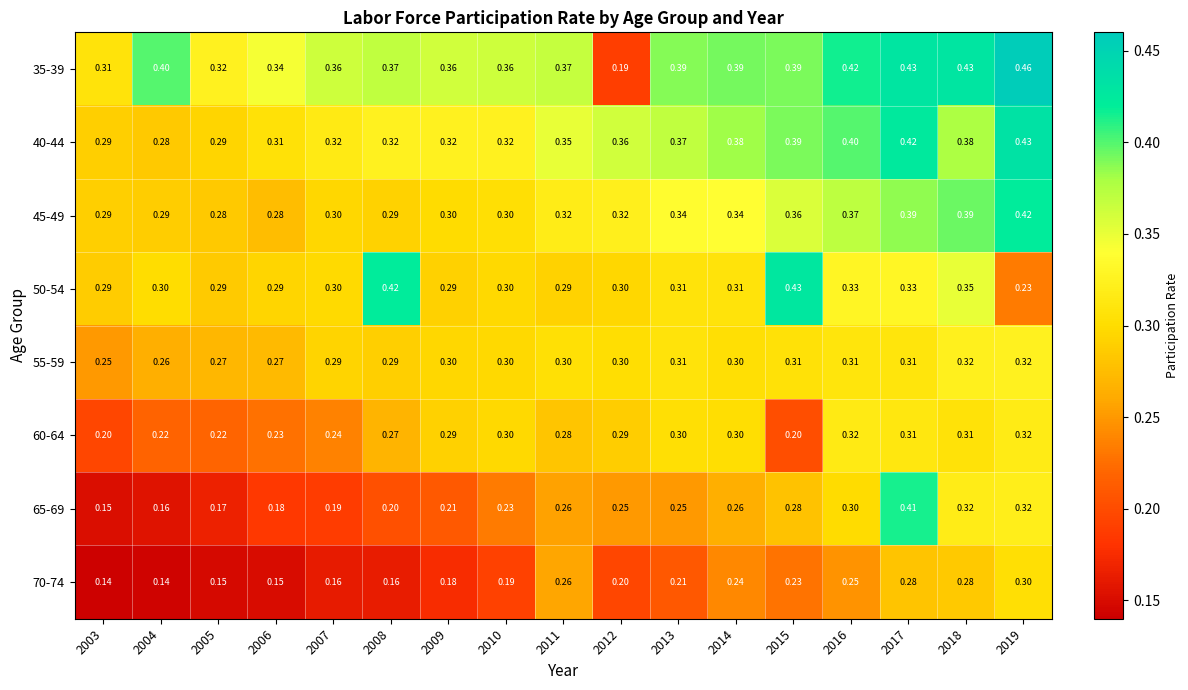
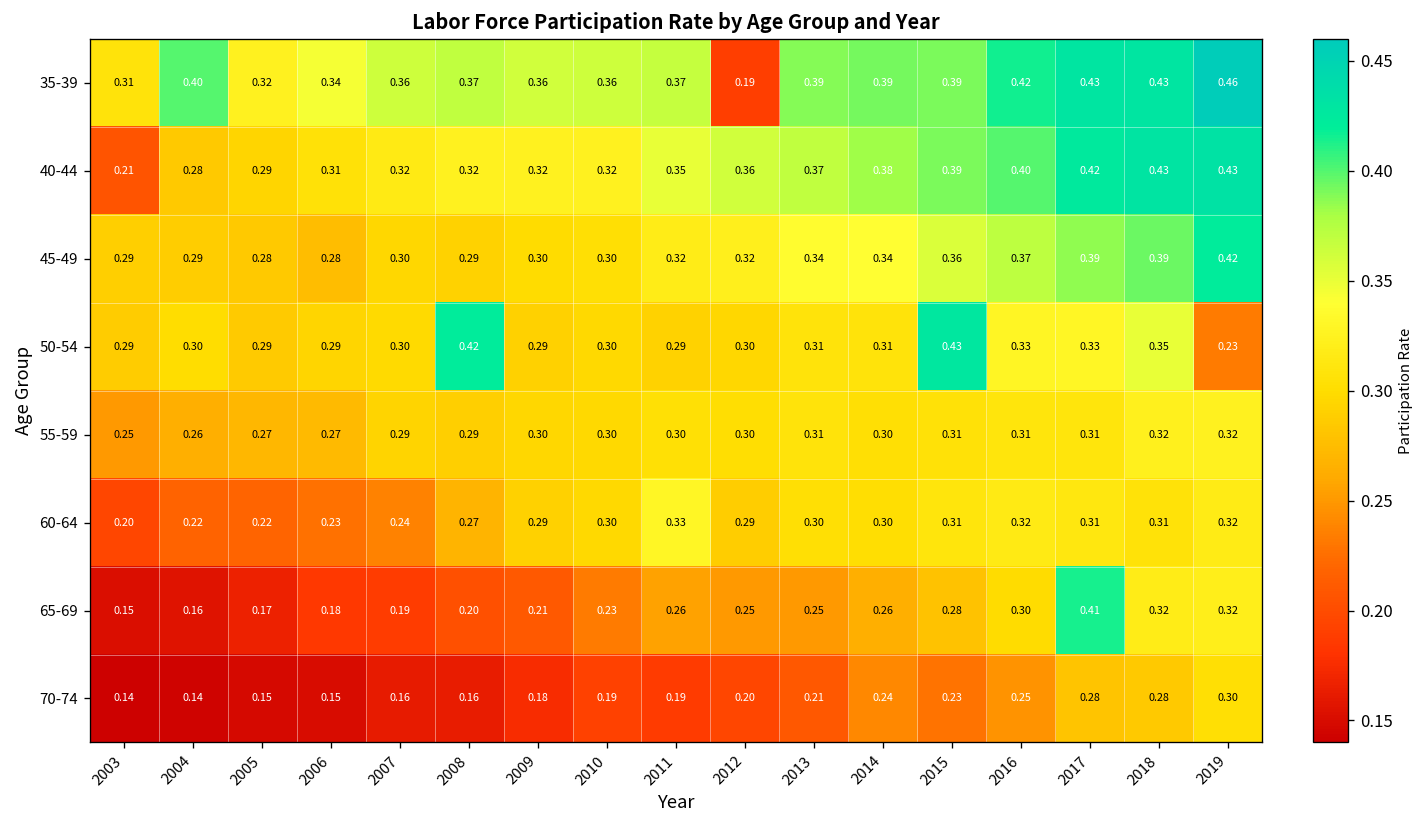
  {
    "35-39": {
      "2003": 0.31,
      "2004": 0.40,
      "2005": 0.32,
      "2006": 0.34,
      "2007": 0.36,
      "2008": 0.37,
      "2009": 0.36,
      "2010": 0.36,
      "2011": 0.37,
      "2012": 0.19,
      "2013": 0.39,
      "2014": 0.39,
      "2015": 0.39,
      "2016": 0.42,
      "2017": 0.43,
      "2018": 0.43,
      "2019": 0.46
    },
    "40-44": {
-     "2003": 0.29,
+     "2003": 0.21,
      "2004": 0.28,
      "2005": 0.29,
      "2006": 0.31,
      "2007": 0.32,
      "2008": 0.32,
      "2009": 0.32,
      "2010": 0.32,
      "2011": 0.35,
      "2012": 0.36,
      "2013": 0.37,
      "2014": 0.38,
      "2015": 0.39,
      "2016": 0.40,
      "2017": 0.42,
-     "2018": 0.38,
+     "2018": 0.43,
      "2019": 0.43
    },
    "45-49": {
      "2003": 0.29,
      "2004": 0.29,
      "2005": 0.28,
      "2006": 0.28,
      "2007": 0.30,
      "2008": 0.29,
      "2009": 0.30,
      "2010": 0.30,
      "2011": 0.32,
      "2012": 0.32,
      "2013": 0.34,
      "2014": 0.34,
      "2015": 0.36,
      "2016": 0.37,
      "2017": 0.39,
      "2018": 0.39,
      "2019": 0.42
    },
    "50-54": {
      "2003": 0.29,
      "2004": 0.30,
      "2005": 0.29,
      "2006": 0.29,
      "2007": 0.30,
      "2008": 0.42,
      "2009": 0.29,
      "2010": 0.30,
      "2011": 0.29,
      "2012": 0.30,
      "2013": 0.31,
      "2014": 0.31,
      "2015": 0.43,
      "2016": 0.33,
      "2017": 0.33,
      "2018": 0.35,
      "2019": 0.23
    },
    "55-59": {
      "2003": 0.25,
      "2004": 0.26,
      "2005": 0.27,
      "2006": 0.27,
      "2007": 0.29,
      "2008": 0.29,
      "2009": 0.30,
      "2010": 0.30,
      "2011": 0.30,
      "2012": 0.30,
      "2013": 0.31,
      "2014": 0.30,
      "2015": 0.31,
      "2016": 0.31,
      "2017": 0.31,
      "2018": 0.32,
      "2019": 0.32
    },
    "60-64": {
      "2003": 0.20,
      "2004": 0.22,
      "2005": 0.22,
      "2006": 0.23,
      "2007": 0.24,
      "2008": 0.27,
      "2009": 0.29,
      "2010": 0.30,
-     "2011": 0.28,
+     "2011": 0.33,
      "2012": 0.29,
      "2013": 0.30,
      "2014": 0.30,
-     "2015": 0.20,
+     "2015": 0.31,
      "2016": 0.32,
      "2017": 0.31,
      "2018": 0.31,
      "2019": 0.32
    },
    "65-69": {
      "2003": 0.15,
      "2004": 0.16,
      "2005": 0.17,
      "2006": 0.18,
      "2007": 0.19,
      "2008": 0.20,
      "2009": 0.21,
      "2010": 0.23,
      "2011": 0.26,
      "2012": 0.25,
      "2013": 0.25,
      "2014": 0.26,
      "2015": 0.28,
      "2016": 0.30,
      "2017": 0.41,
      "2018": 0.32,
      "2019": 0.32
    },
    "70-74": {
      "2003": 0.14,
      "2004": 0.14,
      "2005": 0.15,
      "2006": 0.15,
      "2007": 0.16,
      "2008": 0.16,
      "2009": 0.18,
      "2010": 0.19,
-     "2011": 0.26,
+     "2011": 0.19,
      "2012": 0.20,
      "2013": 0.21,
      "2014": 0.24,
      "2015": 0.23,
      "2016": 0.25,
      "2017": 0.28,
      "2018": 0.28,
      "2019": 0.30
    }
  }
